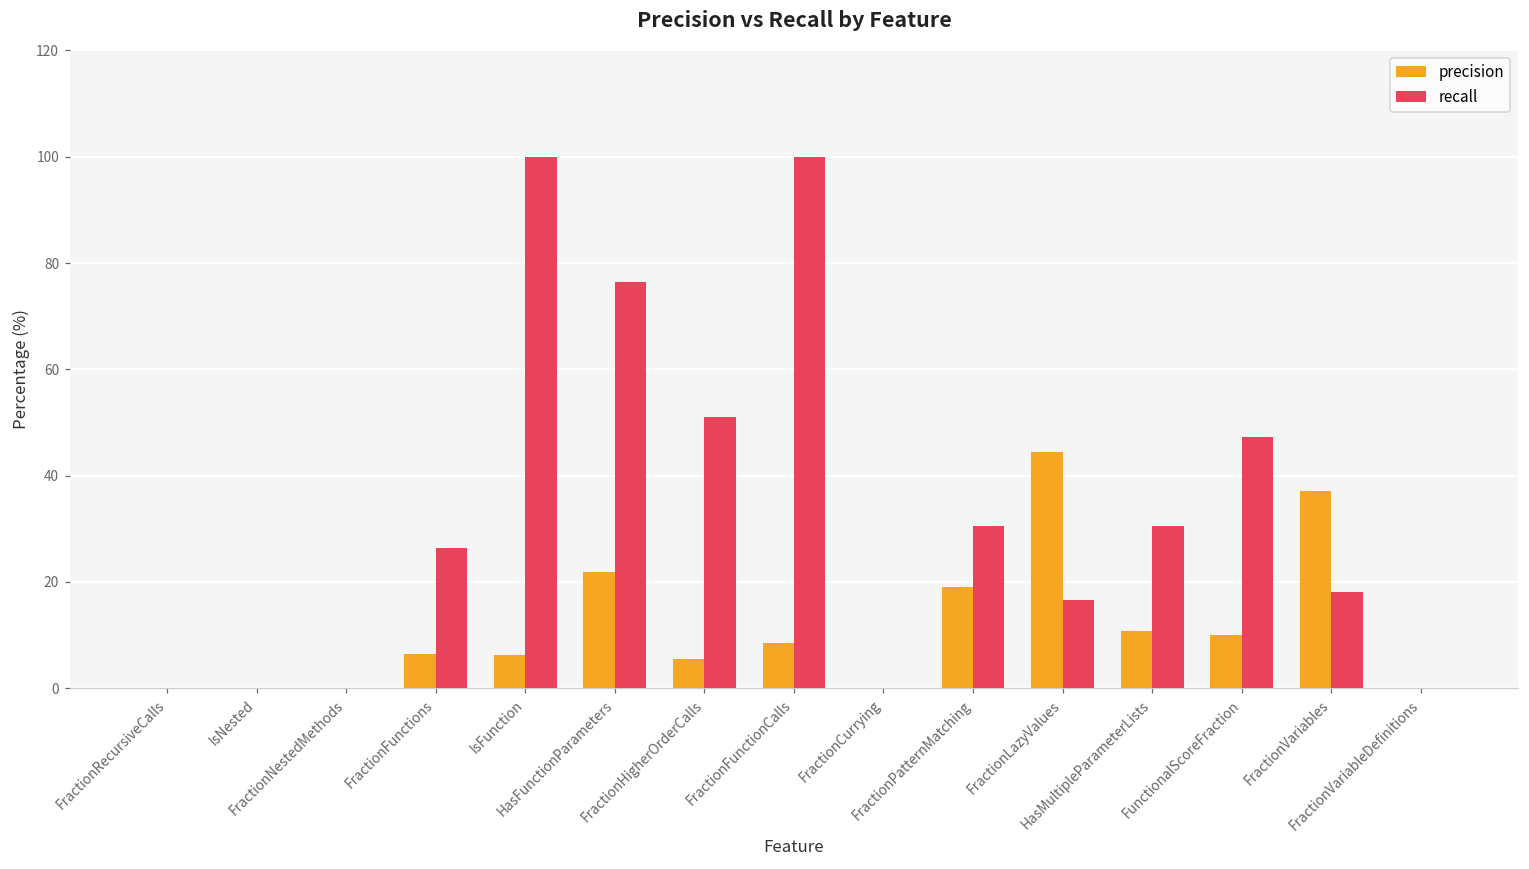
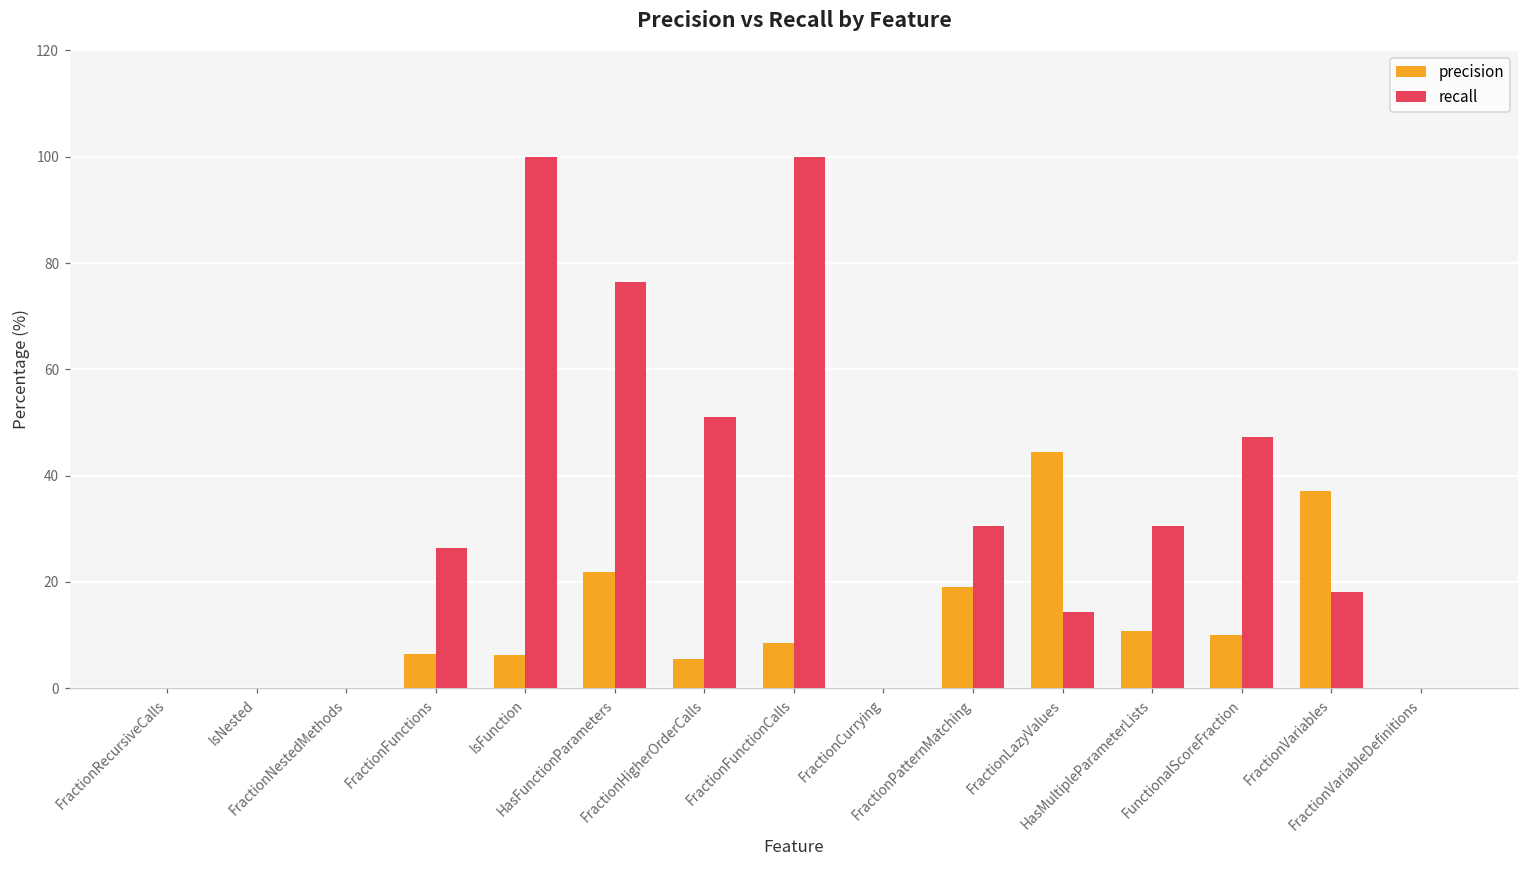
  {
    "precision": {
      "FractionRecursiveCalls": 0,
      "IsNested": 0,
      "FractionNestedMethods": 0,
      "FractionFunctions": 6,
      "IsFunction": 6,
      "HasFunctionParameters": 22,
      "FractionHigherOrderCalls": 5,
      "FractionFunctionCalls": 9,
      "FractionCurrying": 0,
      "FractionPatternMatching": 19,
      "FractionLazyValues": 44,
      "HasMultipleParameterLists": 11,
      "FunctionalScoreFraction": 10,
      "FractionVariables": 37,
      "FractionVariableDefinitions": 0
    },
    "recall": {
      "FractionRecursiveCalls": 0,
      "IsNested": 0,
      "FractionNestedMethods": 0,
      "FractionFunctions": 26,
      "IsFunction": 100,
      "HasFunctionParameters": 76,
      "FractionHigherOrderCalls": 51,
      "FractionFunctionCalls": 100,
      "FractionCurrying": 0,
      "FractionPatternMatching": 31,
-     "FractionLazyValues": 17,
+     "FractionLazyValues": 14,
      "HasMultipleParameterLists": 31,
      "FunctionalScoreFraction": 47,
      "FractionVariables": 18,
      "FractionVariableDefinitions": 0
    }
  }
